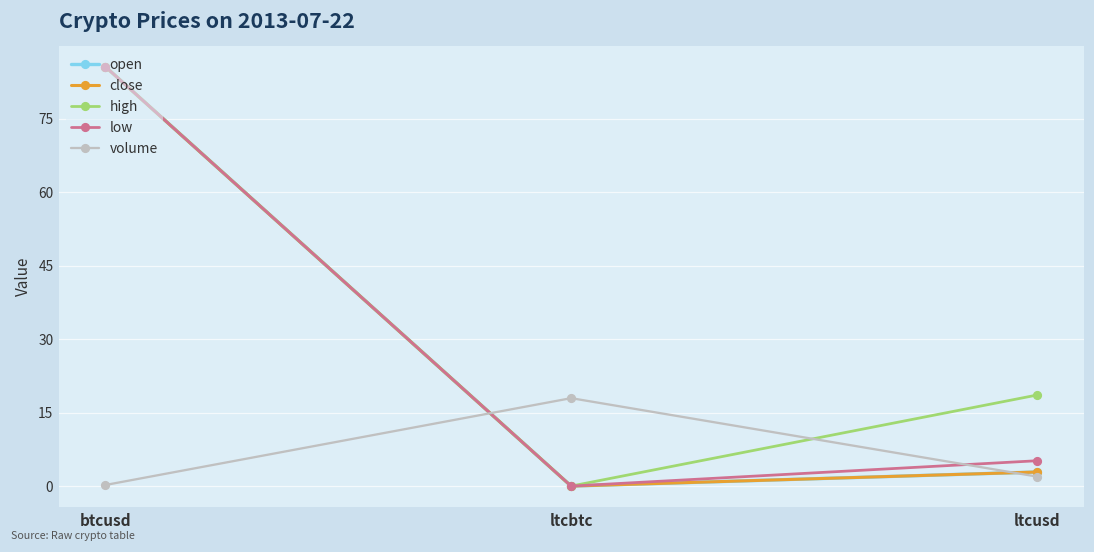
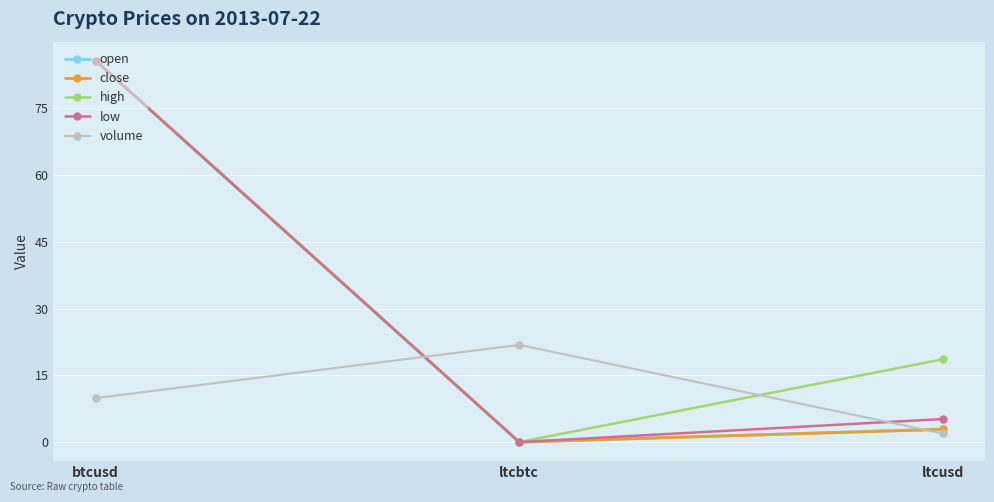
  {
    "close": {
      "ltcusd": 3
    },
    "high": {
      "ltcusd": 19
    },
    "low": {
      "ltcusd": 5
    },
    "volume": {
-     "btcusd": 0,
-     "ltcbtc": 18,
+     "btcusd": 10,
+     "ltcbtc": 22,
      "ltcusd": 2
    }
  }
